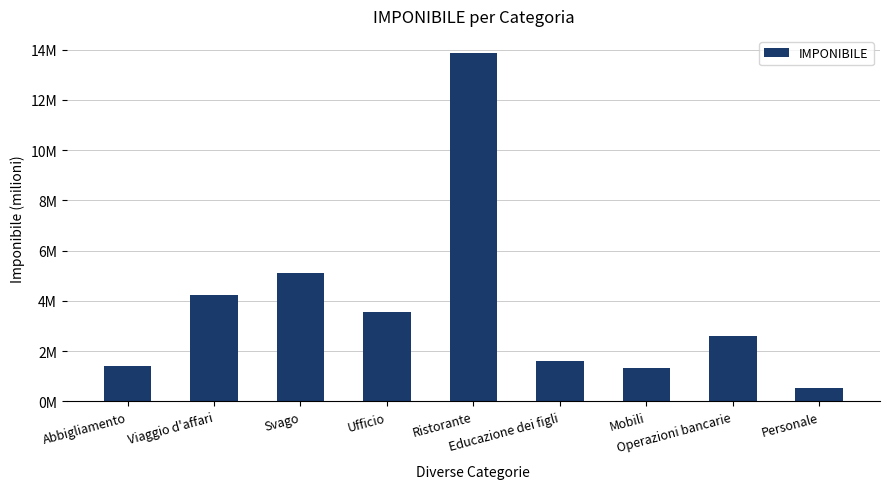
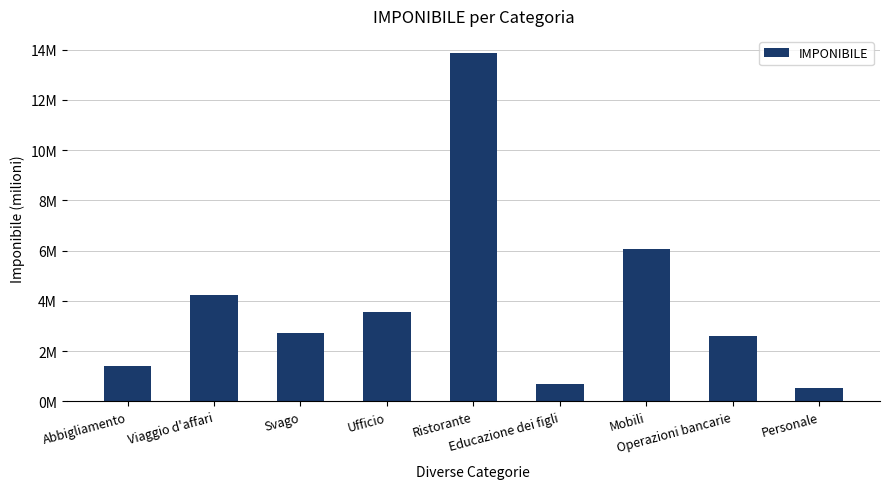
  {
    "Abbigliamento": 1400000,
    "Viaggio d'affari": 4300000,
-   "Svago": 5100000,
+   "Svago": 2700000,
    "Ufficio": 3600000,
    "Ristorante": 13900000,
-   "Educazione dei figli": 1600000,
-   "Mobili": 1300000,
+   "Educazione dei figli": 700000,
+   "Mobili": 6100000,
    "Operazioni bancarie": 2600000,
    "Personale": 500000
  }
